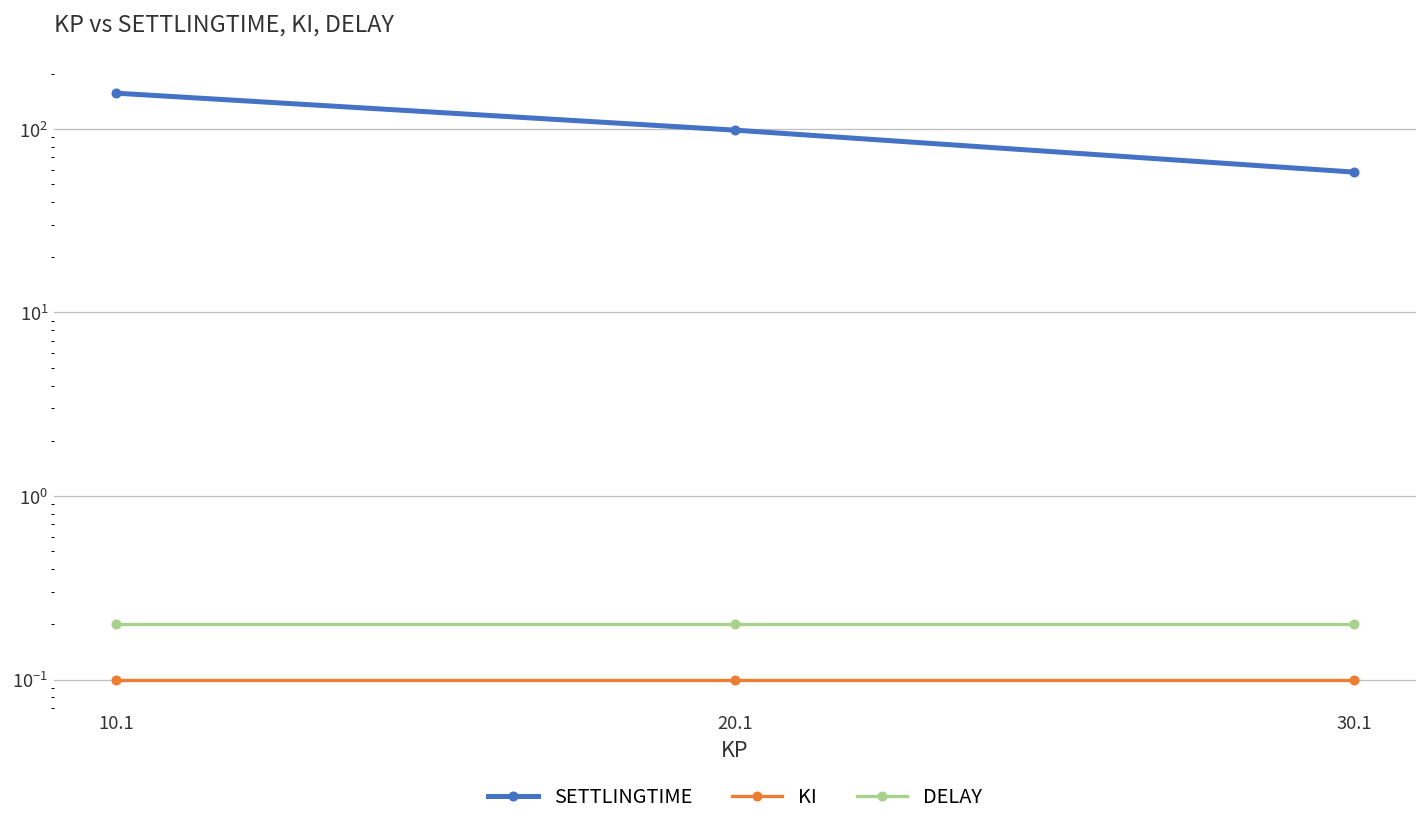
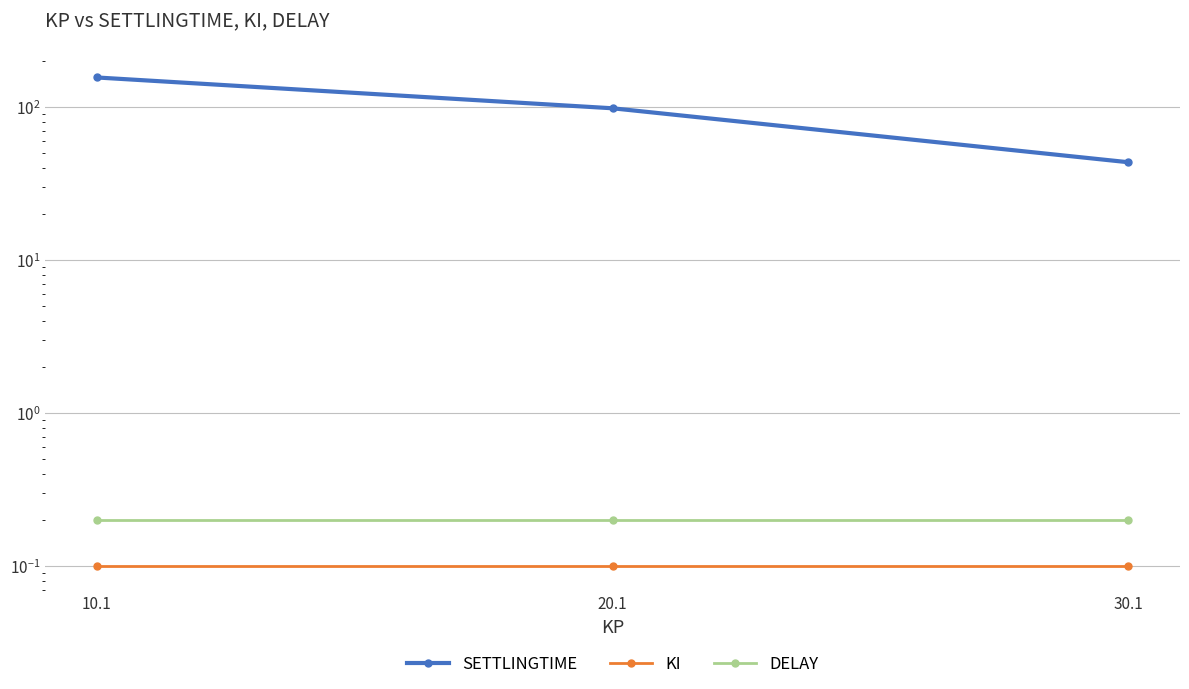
  {
    "SETTLINGTIME": {
      "10.1": 160,
      "20.1": 100,
-     "30.1": 58
+     "30.1": 44
    },
    "KI": {
      "10.1": 0.10,
      "20.1": 0.10,
      "30.1": 0.10
    },
    "DELAY": {
      "10.1": 0.20,
      "20.1": 0.20,
      "30.1": 0.20
    }
  }
